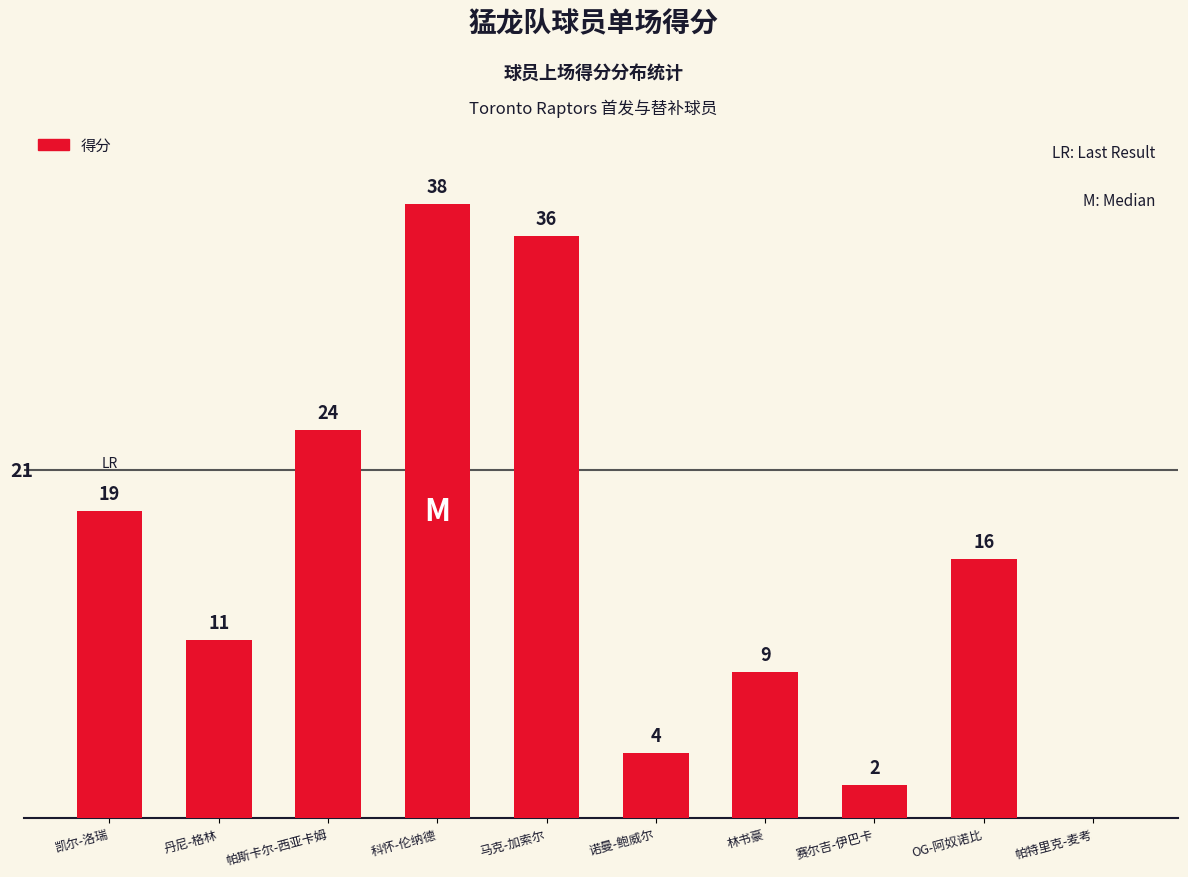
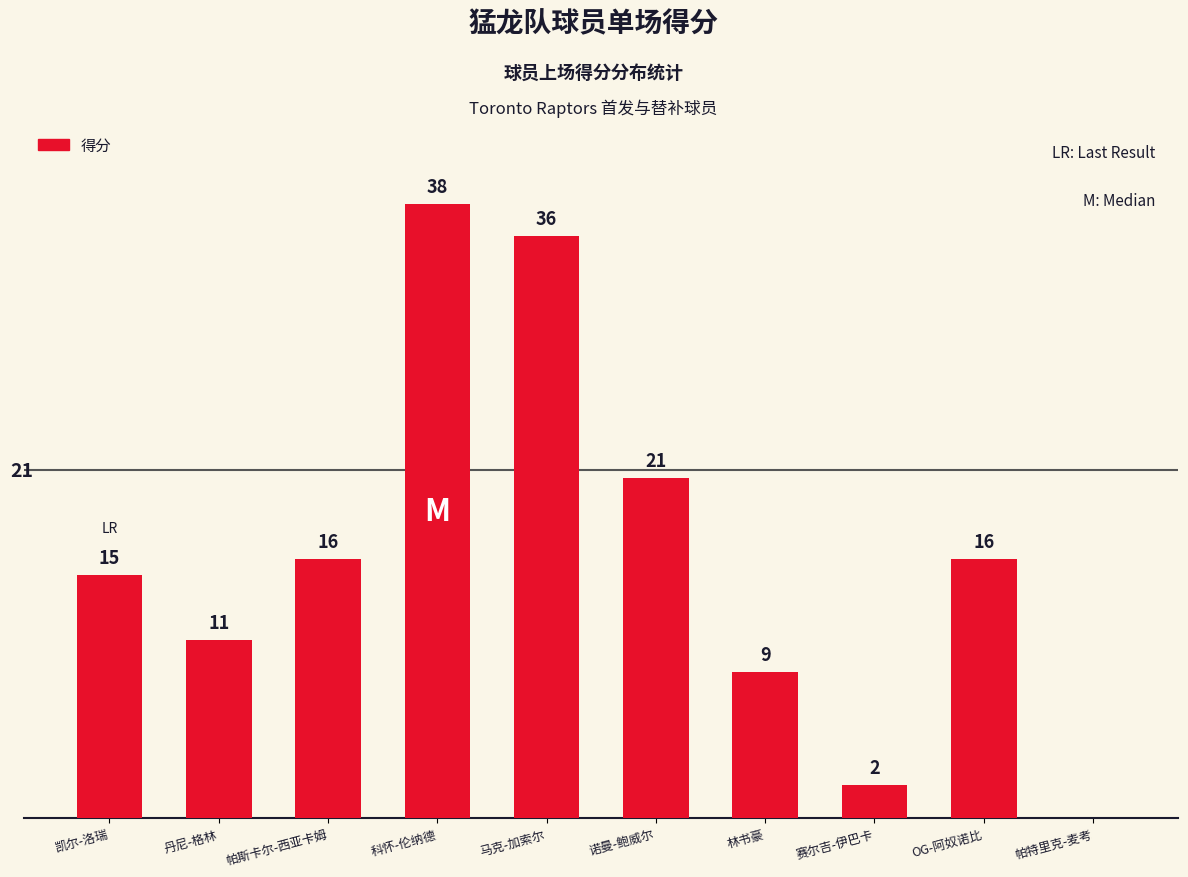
  {
-   "凯尔-洛瑞": 19,
+   "凯尔-洛瑞": 15,
    "丹尼-格林": 11,
-   "帕斯卡尔-西亚卡姆": 24,
+   "帕斯卡尔-西亚卡姆": 16,
    "科怀-伦纳德": 38,
    "马克-加索尔": 36,
-   "诺曼-鲍威尔": 4,
+   "诺曼-鲍威尔": 21,
    "林书豪": 9,
    "赛尔吉-伊巴卡": 2,
    "OG-阿奴诺比": 16
  }
